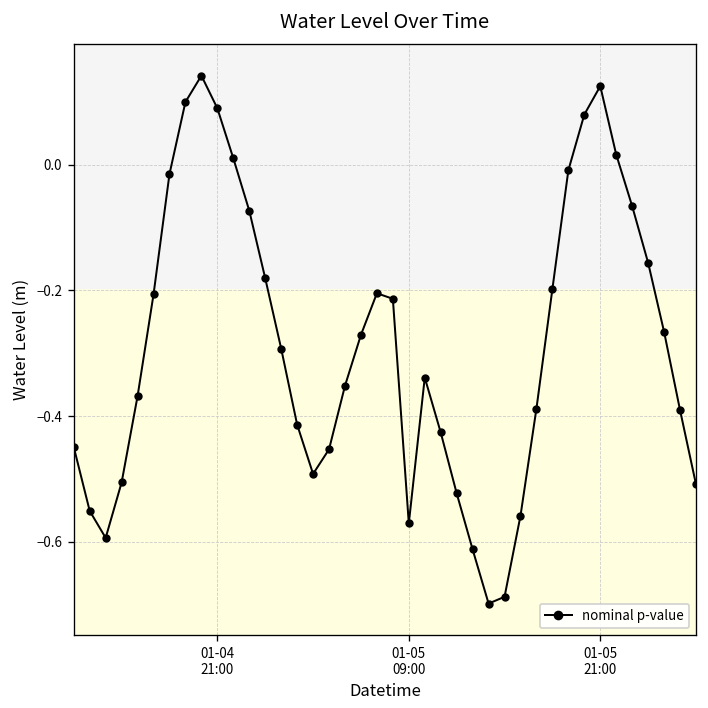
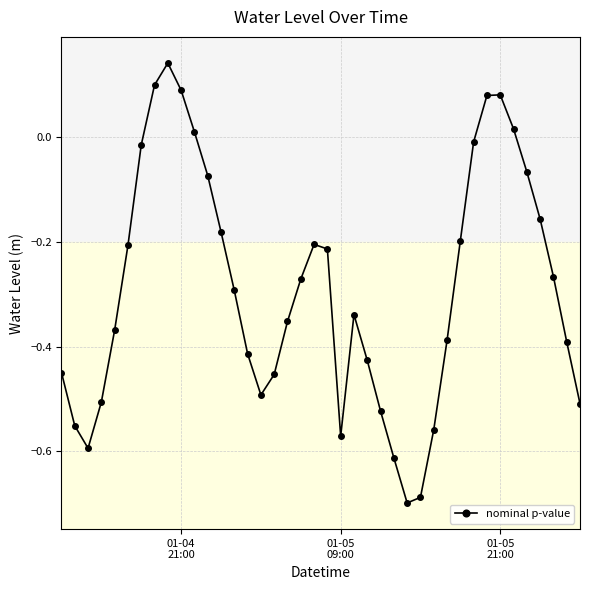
  {
    "01-04 21:00": 0.09,
    "01-05 09:00": -0.57,
-   "01-05 21:00": 0.13
+   "01-05 21:00": 0.08
  }
